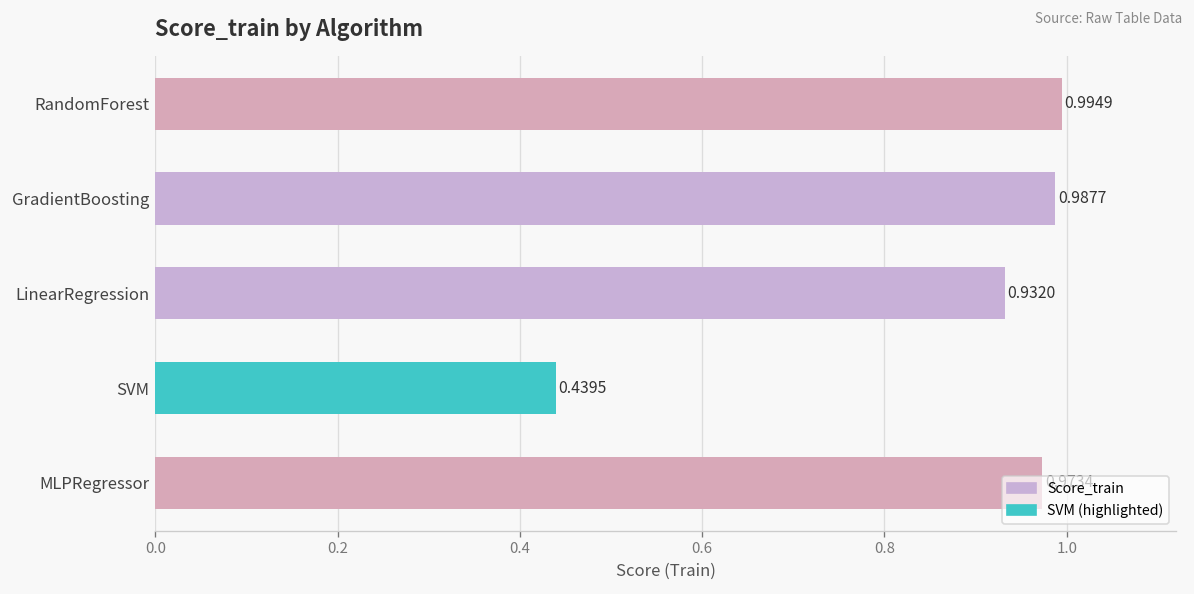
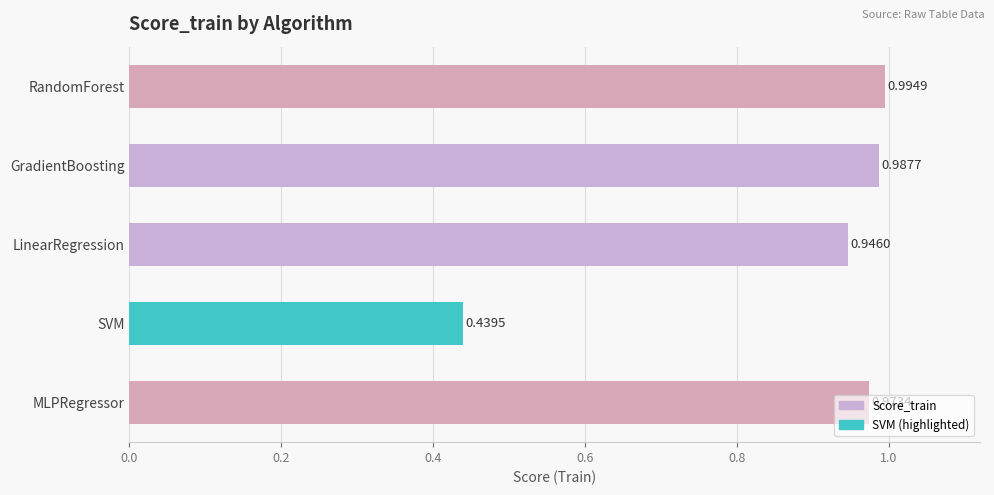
  {
    "RandomForest": 0.9949,
    "GradientBoosting": 0.9877,
-   "LinearRegression": 0.9320,
+   "LinearRegression": 0.9460,
    "SVM": 0.4395
  }
